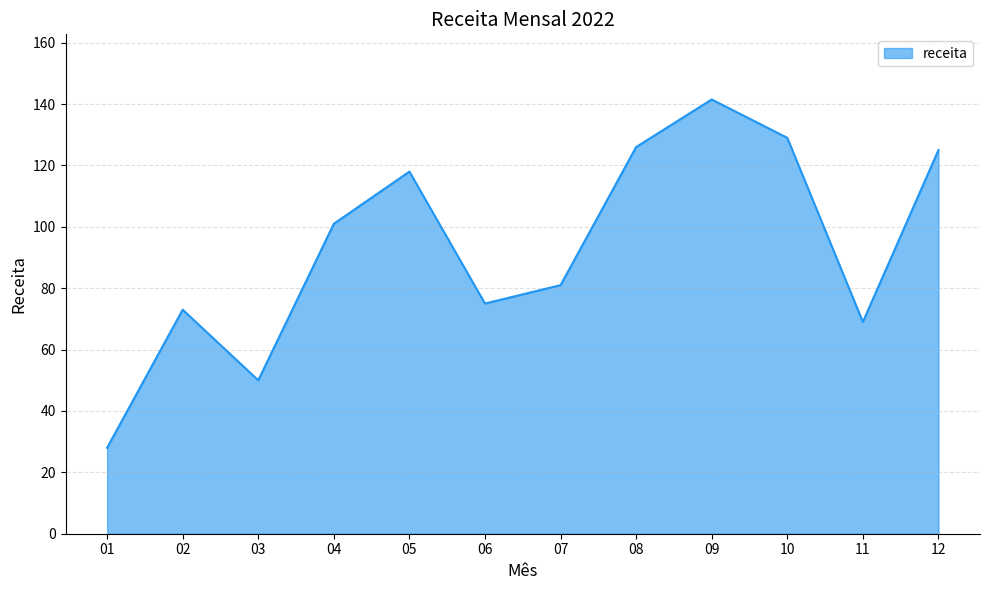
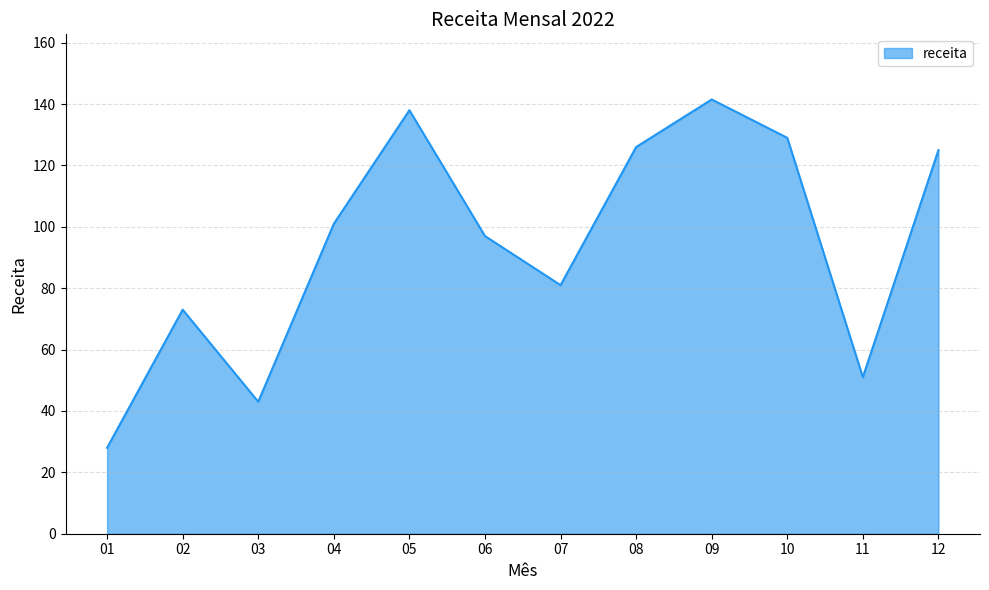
  {
    "01": 28,
    "02": 73,
-   "03": 50,
+   "03": 43,
    "04": 101,
-   "05": 118,
-   "06": 75,
+   "05": 138,
+   "06": 97,
    "07": 81,
    "08": 126,
    "09": 142,
    "10": 129,
-   "11": 69,
+   "11": 51,
    "12": 125
  }
